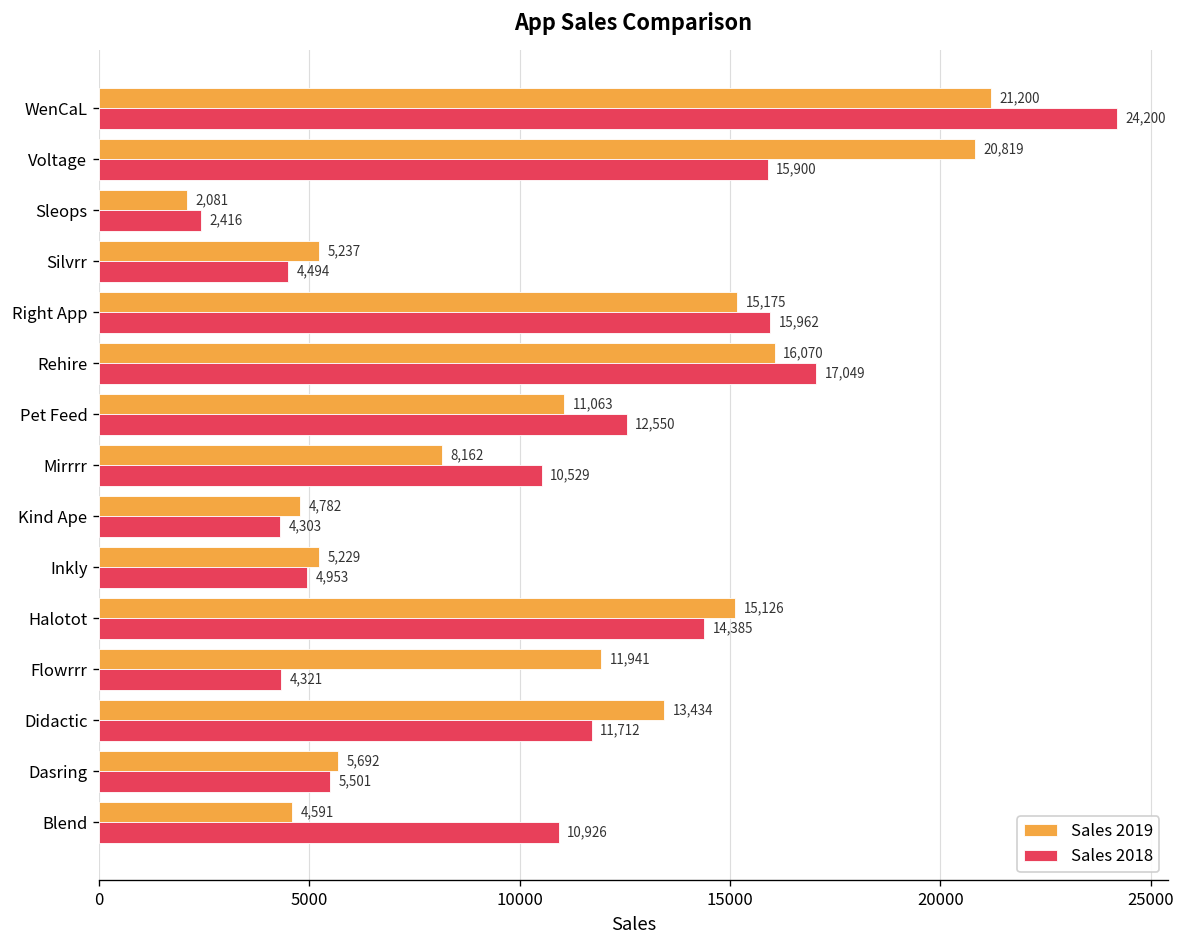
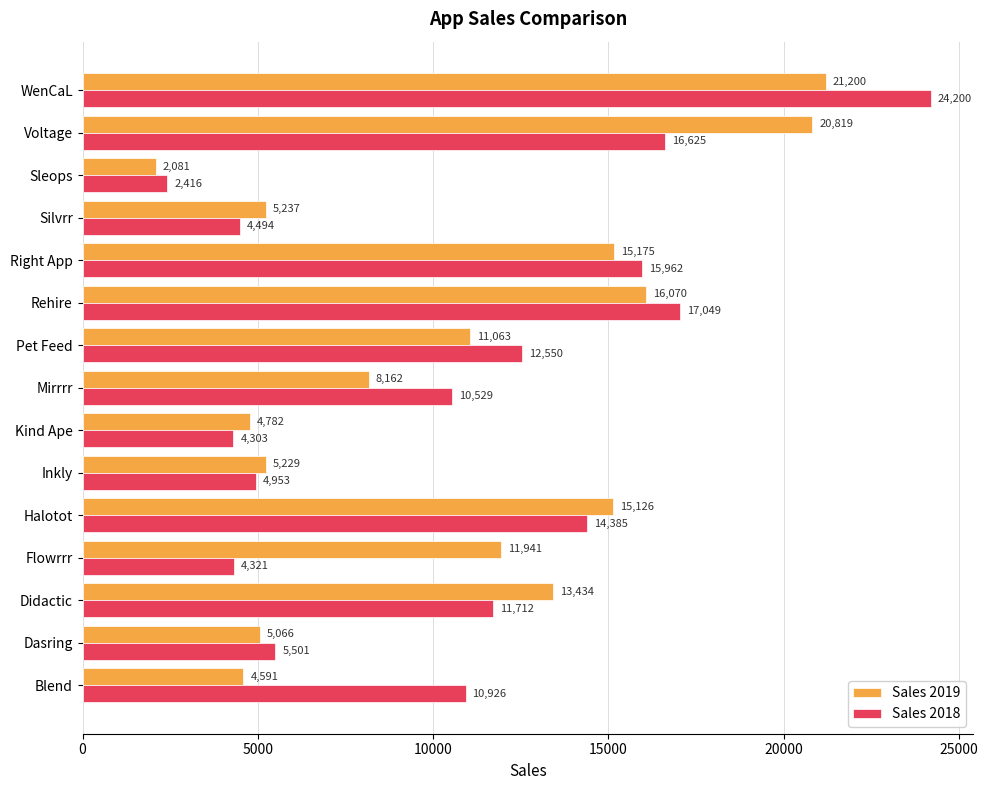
  {
    "Sales 2019": {
      "WenCaL": "21,200",
      "Voltage": "20,819",
      "Sleops": "2,081",
      "Silvrr": "5,237",
      "Right App": "15,175",
      "Rehire": "16,070",
      "Pet Feed": "11,063",
      "Mirrrr": "8,162",
      "Kind Ape": "4,782",
      "Inkly": "5,229",
      "Halotot": "15,126",
      "Flowrrr": "11,941",
      "Didactic": "13,434",
-     "Dasring": "5,692",
+     "Dasring": "5,066",
      "Blend": "4,591"
    },
    "Sales 2018": {
      "WenCaL": "24,200",
-     "Voltage": "15,900",
+     "Voltage": "16,625",
      "Sleops": "2,416",
      "Silvrr": "4,494",
      "Right App": "15,962",
      "Rehire": "17,049",
      "Pet Feed": "12,550",
      "Mirrrr": "10,529",
      "Kind Ape": "4,303",
      "Inkly": "4,953",
      "Halotot": "14,385",
      "Flowrrr": "4,321",
      "Didactic": "11,712",
      "Dasring": "5,501",
      "Blend": "10,926"
    }
  }
